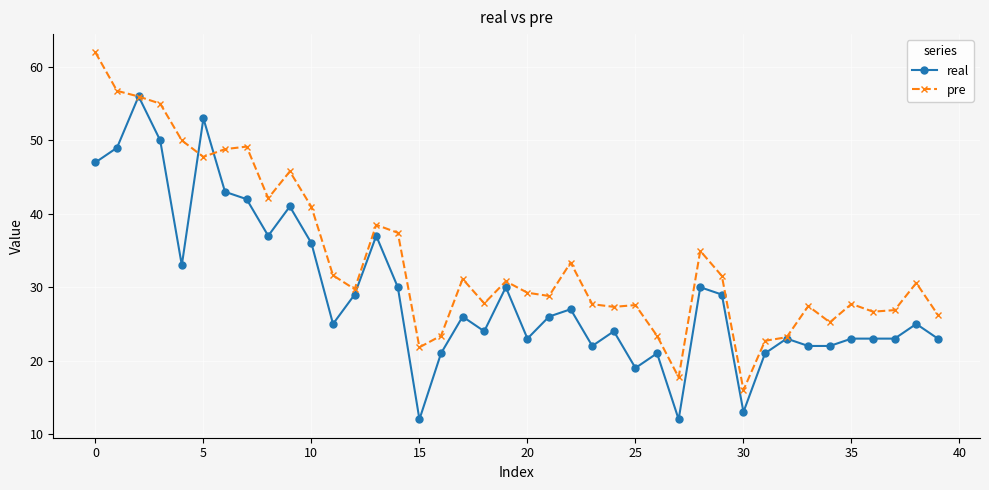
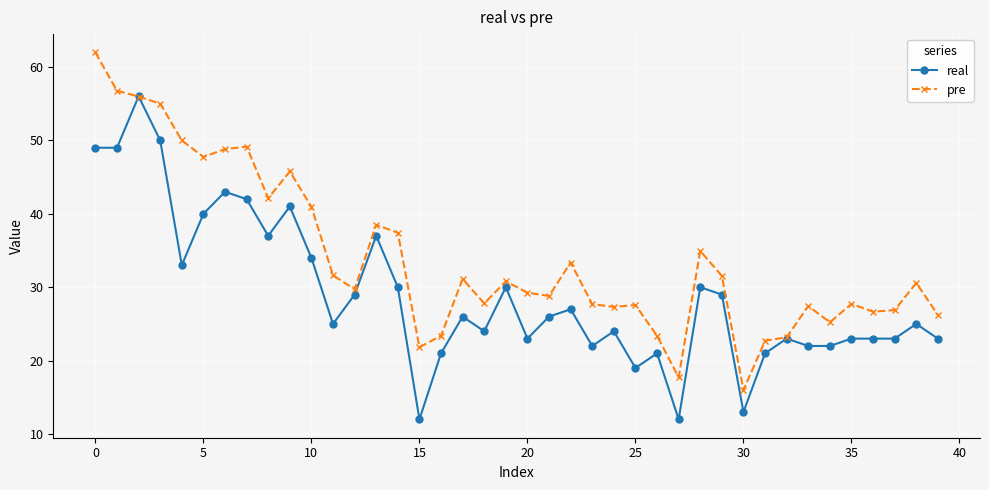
  {
    "real": {
-     "0": 47,
-     "5": 53,
-     "10": 36,
+     "0": 49,
+     "5": 40,
+     "10": 34,
      "15": 12,
      "20": 23,
      "25": 19,
      "30": 13,
      "35": 23
    },
    "pre": {
      "0": 62,
      "5": 48,
      "10": 41,
      "15": 22,
      "20": 29,
      "25": 28,
      "30": 16,
      "35": 28
    }
  }
